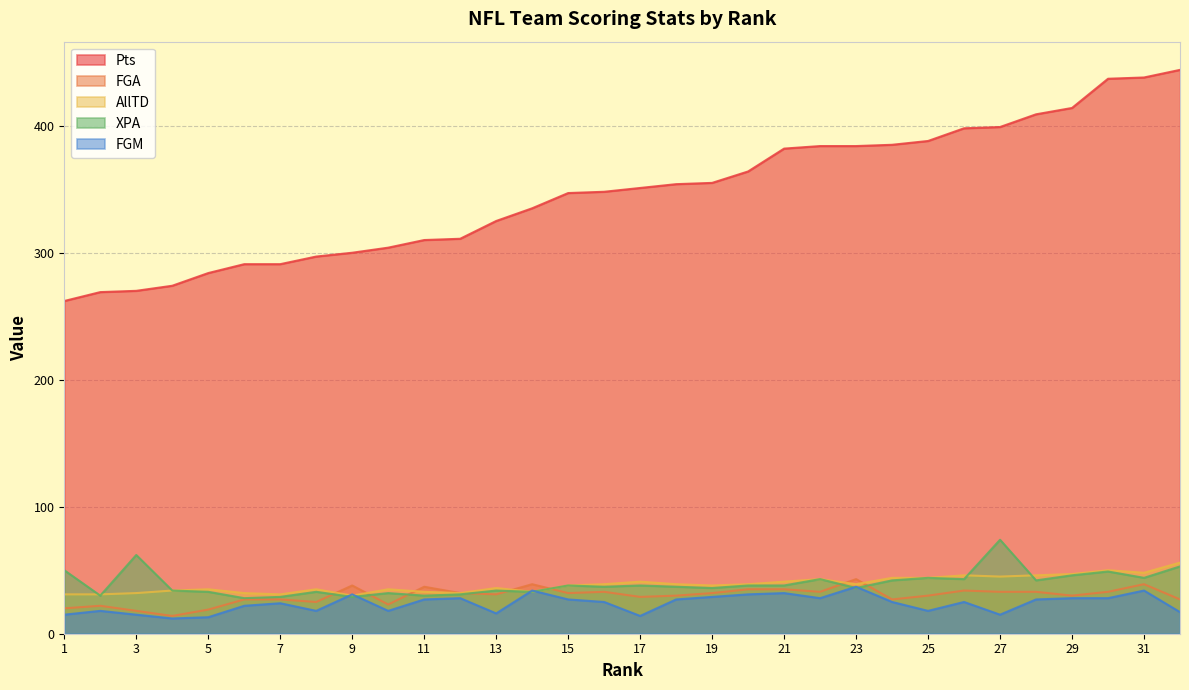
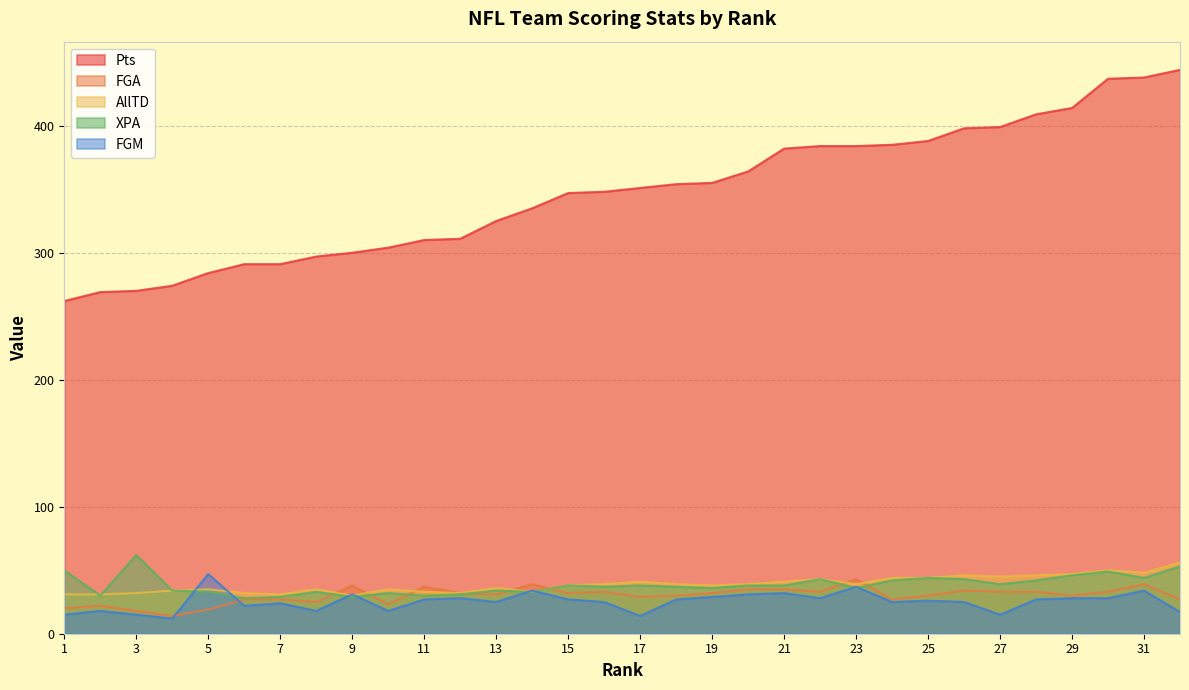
  {
    "XPA": {
      "1": 50,
      "3": 62,
      "11": 30,
      "17": 38,
      "21": 38,
-     "27": 74,
+     "27": 39,
      "31": 44
    },
    "FGM": {
      "1": 15,
      "3": 15,
-     "5": 13,
+     "5": 47,
      "7": 24,
      "11": 27,
-     "13": 16,
+     "13": 25,
      "15": 27,
      "17": 14,
      "19": 29,
      "21": 32,
-     "25": 18,
+     "25": 26,
      "27": 15,
      "29": 28,
      "31": 34
    }
  }
